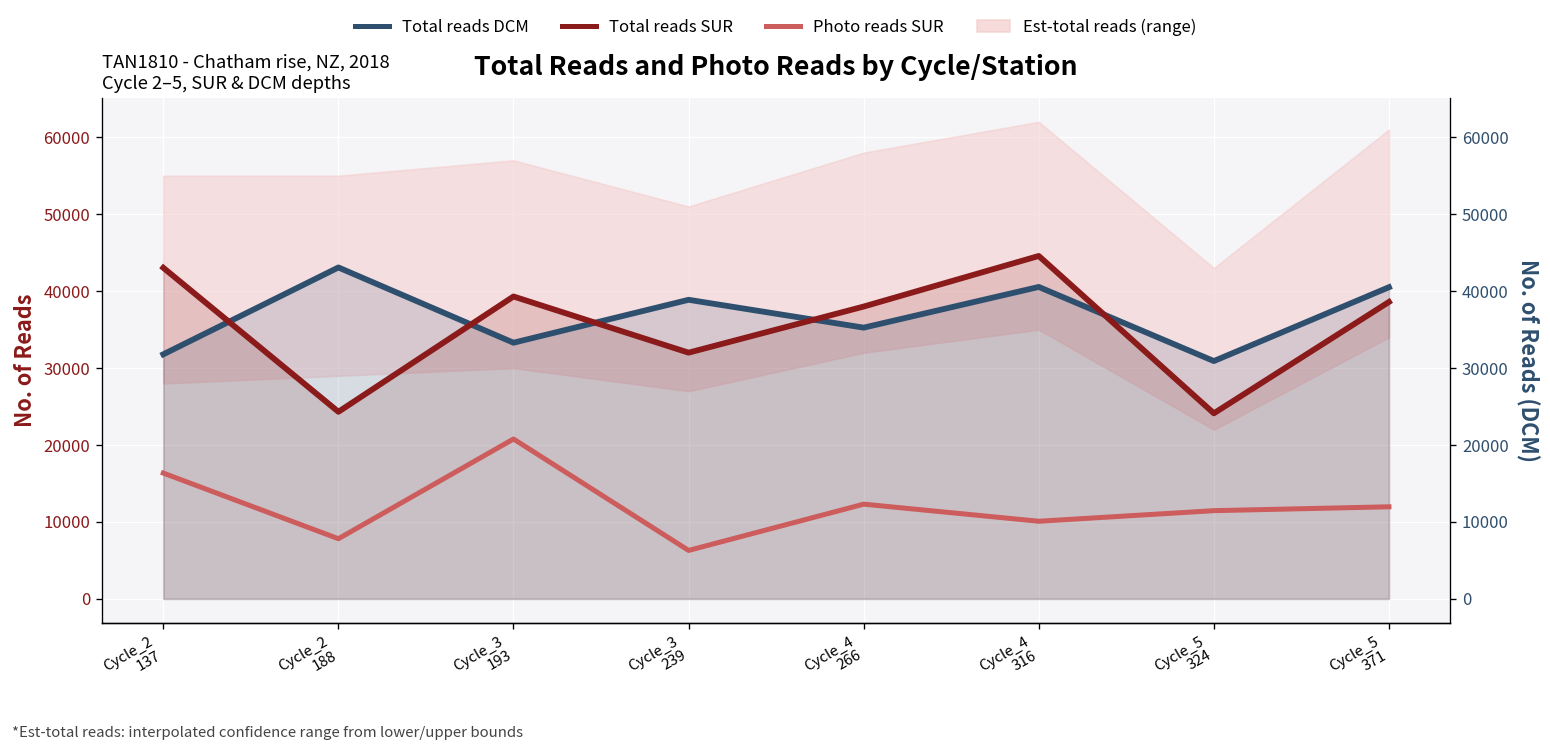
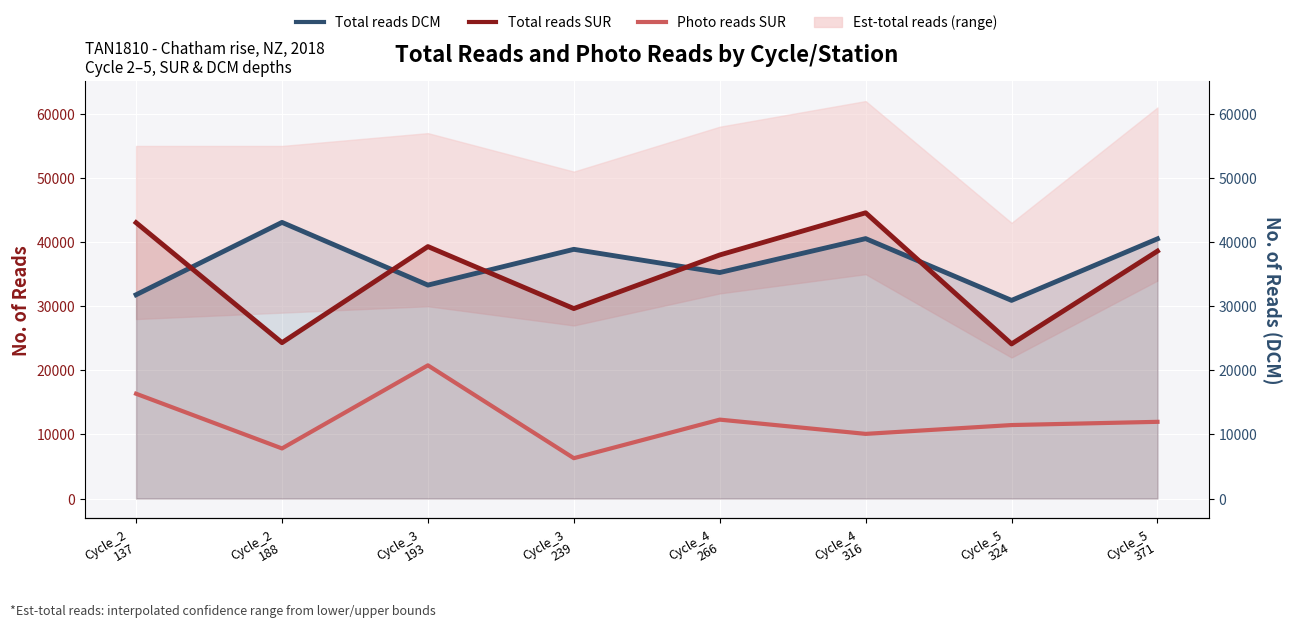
  {
    "Total reads DCM": {
      "Cycle_2 137": 32000,
      "Cycle_2 188": 43000,
      "Cycle_3 193": 33000,
      "Cycle_3 239": 39000,
      "Cycle_4 266": 35000,
      "Cycle_4 316": 41000,
      "Cycle_5 324": 31000,
      "Cycle_5 371": 41000
    },
    "Total reads SUR": {
      "Cycle_2 137": 43000,
      "Cycle_2 188": 24000,
      "Cycle_3 193": 39000,
-     "Cycle_3 239": 32000,
+     "Cycle_3 239": 30000,
      "Cycle_4 266": 38000,
      "Cycle_4 316": 45000,
      "Cycle_5 324": 24000,
      "Cycle_5 371": 39000
    },
    "Photo reads SUR": {
      "Cycle_2 137": 16000,
      "Cycle_2 188": 8000,
      "Cycle_3 193": 21000,
      "Cycle_3 239": 6000,
      "Cycle_4 266": 12000,
      "Cycle_4 316": 10000,
      "Cycle_5 324": 11000,
      "Cycle_5 371": 12000
    }
  }
